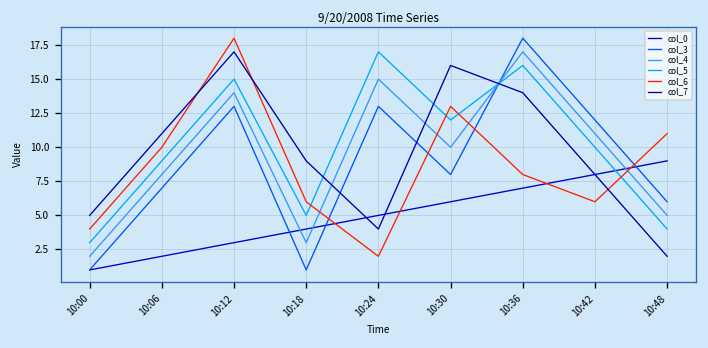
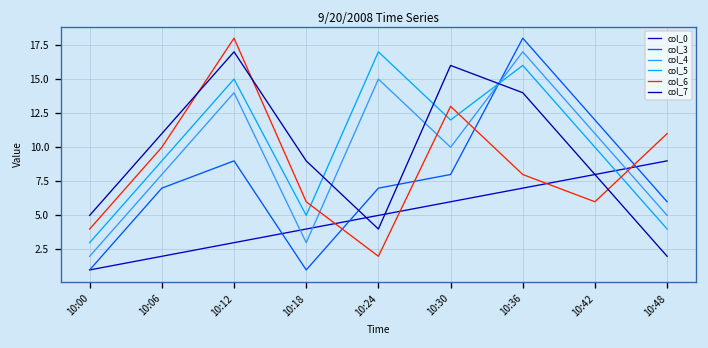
  {
    "col_3": {
      "10:06": 7,
-     "10:12": 13,
+     "10:12": 9,
      "10:18": 1,
-     "10:24": 13,
+     "10:24": 7,
      "10:30": 8,
      "10:36": 18,
      "10:42": 12,
      "10:48": 6
    },
    "col_6": {
      "10:00": 4,
      "10:06": 10,
      "10:12": 18,
      "10:18": 6,
      "10:24": 2,
      "10:30": 13,
      "10:36": 8,
      "10:42": 6,
      "10:48": 11
    }
  }
